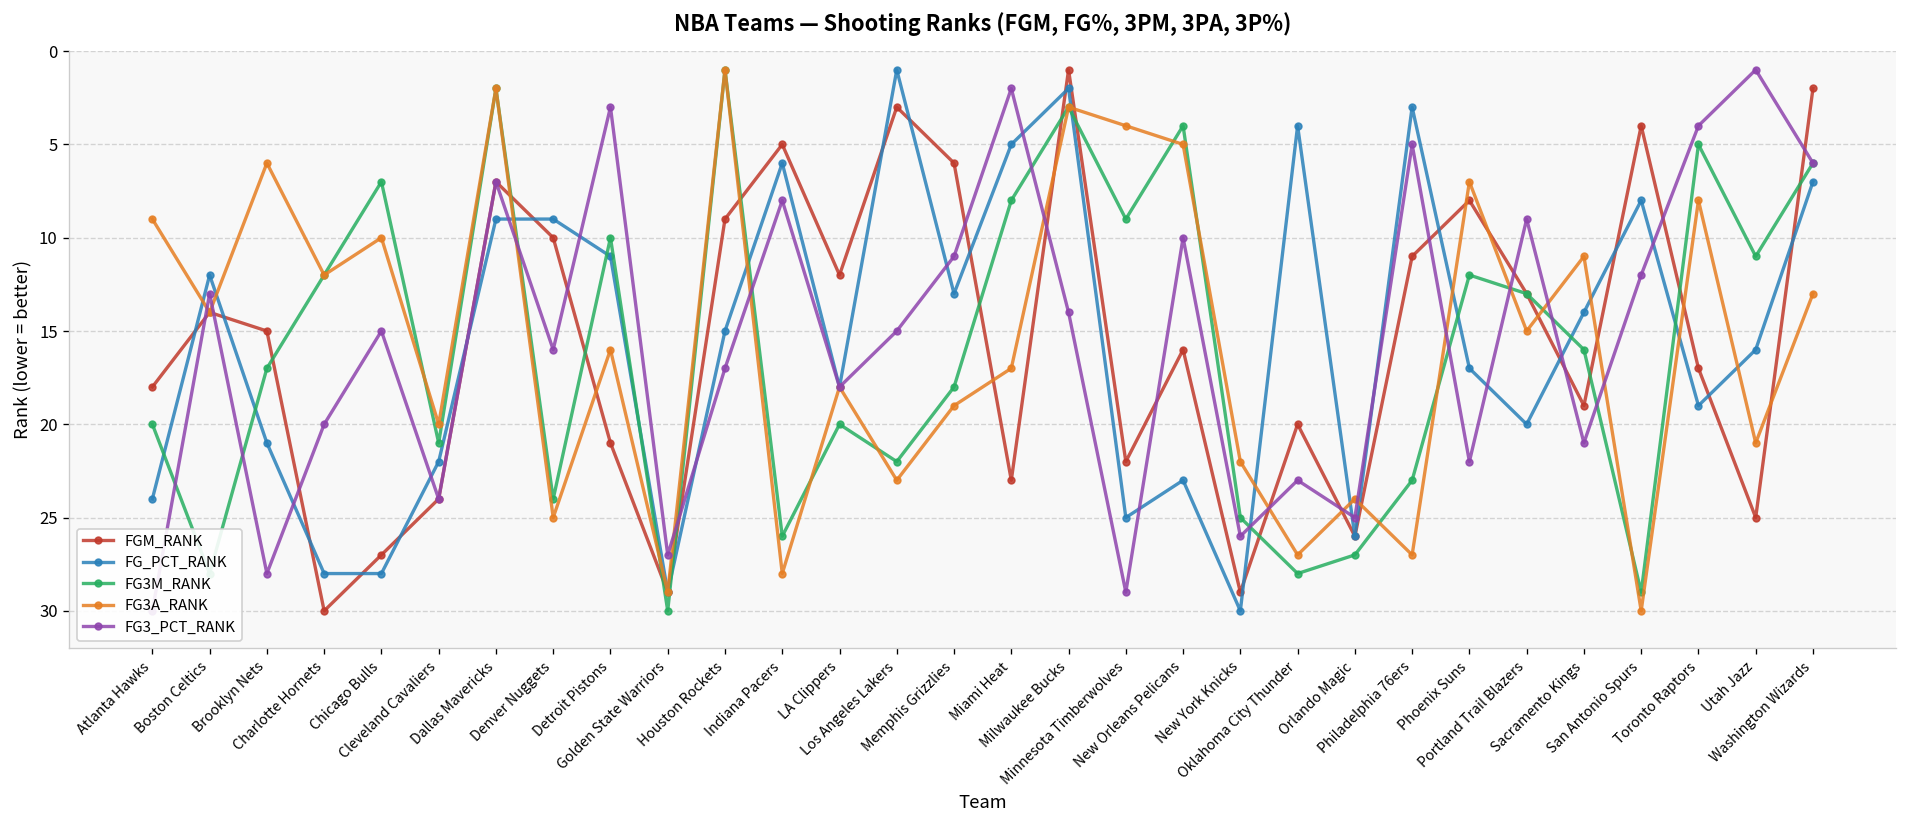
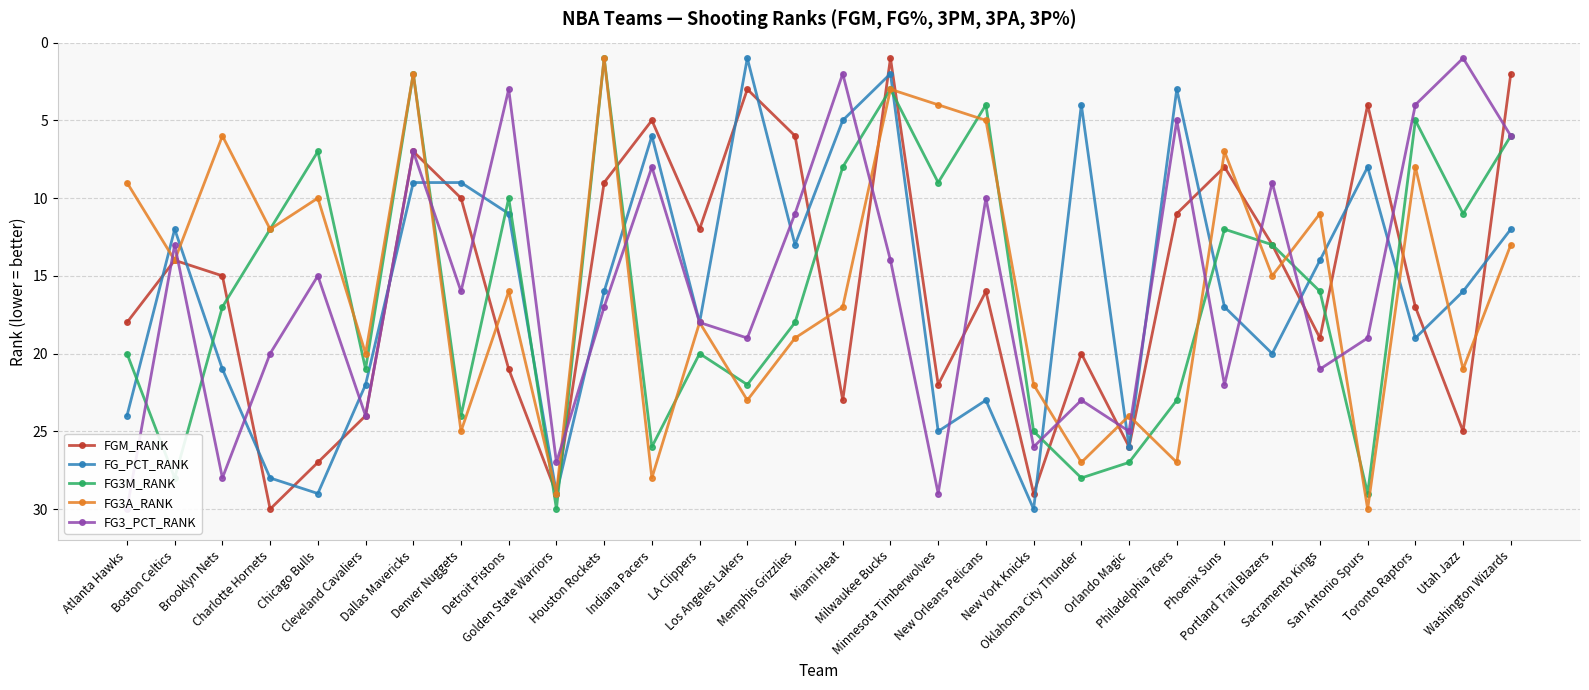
  {
    "FGM_RANK": {
      "Atlanta Hawks": 18,
      "Brooklyn Nets": 15,
      "Charlotte Hornets": 30,
      "Chicago Bulls": 27,
      "Denver Nuggets": 10,
      "Detroit Pistons": 21,
      "Houston Rockets": 9,
      "Indiana Pacers": 5,
      "LA Clippers": 12,
      "Los Angeles Lakers": 3,
      "Memphis Grizzlies": 6,
      "Miami Heat": 23,
      "Milwaukee Bucks": 1,
      "Minnesota Timberwolves": 22,
      "New Orleans Pelicans": 16,
      "New York Knicks": 29,
      "Oklahoma City Thunder": 20,
      "Philadelphia 76ers": 11,
      "Phoenix Suns": 8,
      "Sacramento Kings": 19,
      "San Antonio Spurs": 4,
      "Toronto Raptors": 17,
      "Utah Jazz": 25,
      "Washington Wizards": 2
    },
    "FG_PCT_RANK": {
      "Atlanta Hawks": 24,
      "Boston Celtics": 12,
      "Brooklyn Nets": 21,
      "Charlotte Hornets": 28,
-     "Chicago Bulls": 28,
+     "Chicago Bulls": 29,
      "Cleveland Cavaliers": 22,
      "Dallas Mavericks": 9,
      "Denver Nuggets": 9,
      "Detroit Pistons": 11,
-     "Houston Rockets": 15,
+     "Houston Rockets": 16,
      "Indiana Pacers": 6,
      "Los Angeles Lakers": 1,
      "Memphis Grizzlies": 13,
      "Miami Heat": 5,
      "Milwaukee Bucks": 2,
      "Minnesota Timberwolves": 25,
      "New Orleans Pelicans": 23,
      "New York Knicks": 30,
      "Oklahoma City Thunder": 4,
      "Philadelphia 76ers": 3,
      "Phoenix Suns": 17,
      "Portland Trail Blazers": 20,
      "Sacramento Kings": 14,
      "San Antonio Spurs": 8,
      "Toronto Raptors": 19,
      "Utah Jazz": 16,
-     "Washington Wizards": 7
+     "Washington Wizards": 12
    },
    "FG3M_RANK": {
      "Atlanta Hawks": 20,
      "Brooklyn Nets": 17,
      "Chicago Bulls": 7,
      "Cleveland Cavaliers": 21,
      "Denver Nuggets": 24,
      "Detroit Pistons": 10,
      "Golden State Warriors": 30,
      "Indiana Pacers": 26,
      "LA Clippers": 20,
      "Los Angeles Lakers": 22,
      "Memphis Grizzlies": 18,
      "Miami Heat": 8,
      "Minnesota Timberwolves": 9,
      "New Orleans Pelicans": 4,
      "New York Knicks": 25,
      "Oklahoma City Thunder": 28,
      "Orlando Magic": 27,
      "Philadelphia 76ers": 23,
      "Phoenix Suns": 12,
      "Sacramento Kings": 16,
      "San Antonio Spurs": 29,
      "Toronto Raptors": 5,
      "Utah Jazz": 11
    },
    "FG3A_RANK": {
      "Atlanta Hawks": 9,
      "Brooklyn Nets": 6,
      "Chicago Bulls": 10,
      "Cleveland Cavaliers": 20,
      "Denver Nuggets": 25,
      "Detroit Pistons": 16,
      "Indiana Pacers": 28,
      "Los Angeles Lakers": 23,
      "Memphis Grizzlies": 19,
      "Miami Heat": 17,
      "Minnesota Timberwolves": 4,
      "New Orleans Pelicans": 5,
      "New York Knicks": 22,
      "Oklahoma City Thunder": 27,
      "Orlando Magic": 24,
      "Philadelphia 76ers": 27,
      "Phoenix Suns": 7,
      "Portland Trail Blazers": 15,
      "Sacramento Kings": 11,
      "San Antonio Spurs": 30,
      "Toronto Raptors": 8,
      "Utah Jazz": 21,
      "Washington Wizards": 13
    },
    "FG3_PCT_RANK": {
      "Boston Celtics": 13,
      "Brooklyn Nets": 28,
      "Charlotte Hornets": 20,
      "Chicago Bulls": 15,
      "Denver Nuggets": 16,
      "Detroit Pistons": 3,
      "Golden State Warriors": 27,
      "Houston Rockets": 17,
      "Indiana Pacers": 8,
-     "Los Angeles Lakers": 15,
+     "Los Angeles Lakers": 19,
      "Memphis Grizzlies": 11,
      "Miami Heat": 2,
      "Milwaukee Bucks": 14,
      "Minnesota Timberwolves": 29,
      "New Orleans Pelicans": 10,
      "New York Knicks": 26,
      "Oklahoma City Thunder": 23,
      "Orlando Magic": 25,
      "Philadelphia 76ers": 5,
      "Phoenix Suns": 22,
      "Portland Trail Blazers": 9,
      "Sacramento Kings": 21,
-     "San Antonio Spurs": 12,
+     "San Antonio Spurs": 19,
      "Toronto Raptors": 4,
      "Utah Jazz": 1
    }
  }
